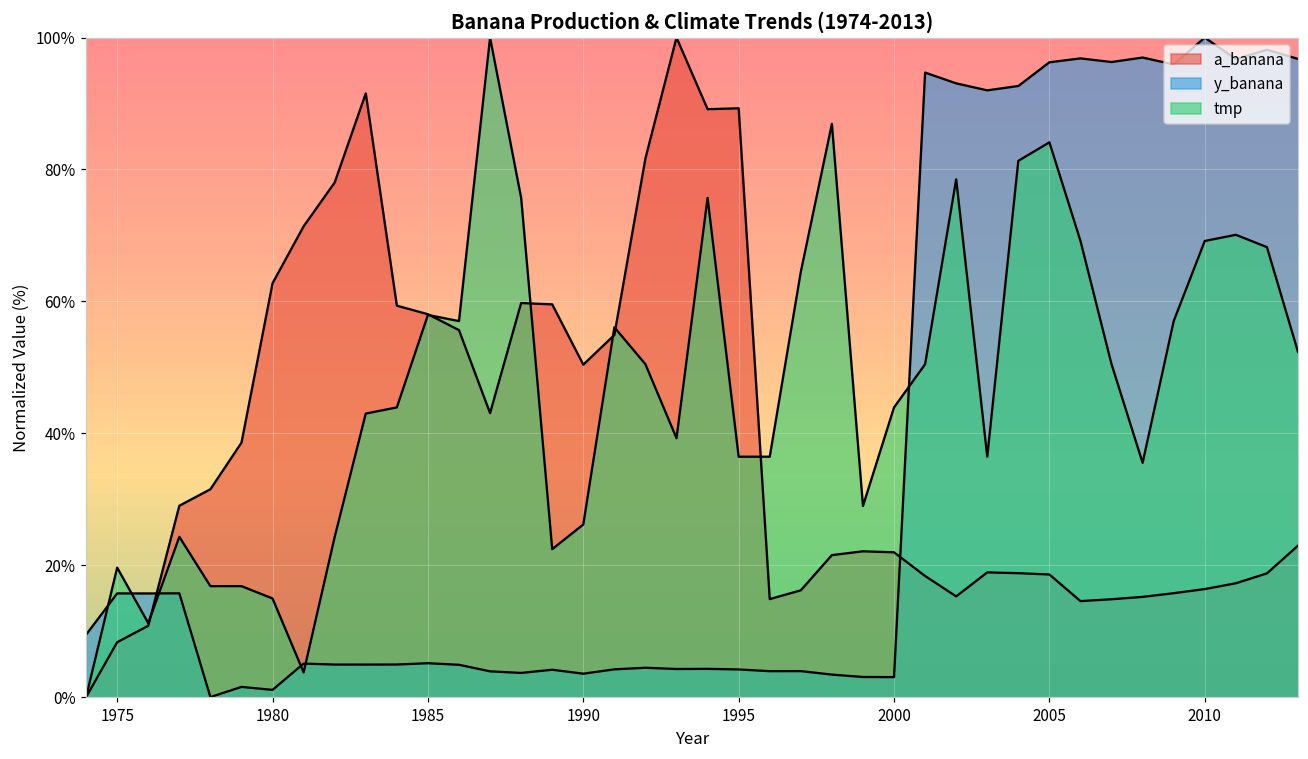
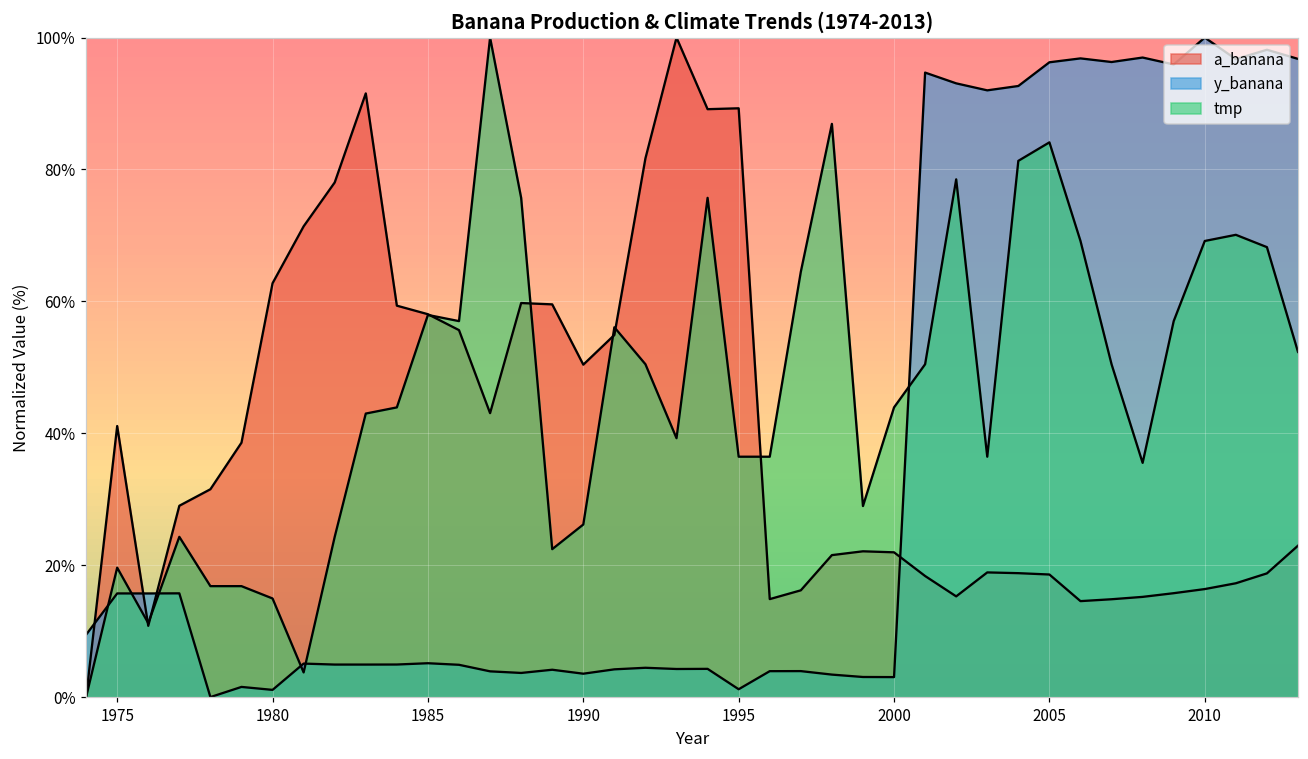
  {
    "a_banana": {
-     "1975": "8%",
+     "1975": "41%",
      "1980": "63%",
      "1990": "50%",
      "1995": "89%",
      "2000": "22%",
      "2005": "19%",
      "2010": "16%"
    },
    "y_banana": {
      "1975": "16%",
      "1980": "1%",
      "1985": "5%",
      "1990": "4%",
-     "1995": "4%",
+     "1995": "1%",
      "2000": "3%",
      "2005": "96%",
      "2010": "100%"
    },
    "tmp": {
      "1975": "20%",
      "1980": "15%",
      "1990": "26%",
      "1995": "36%",
      "2000": "44%",
      "2005": "84%",
      "2010": "69%"
    }
  }
